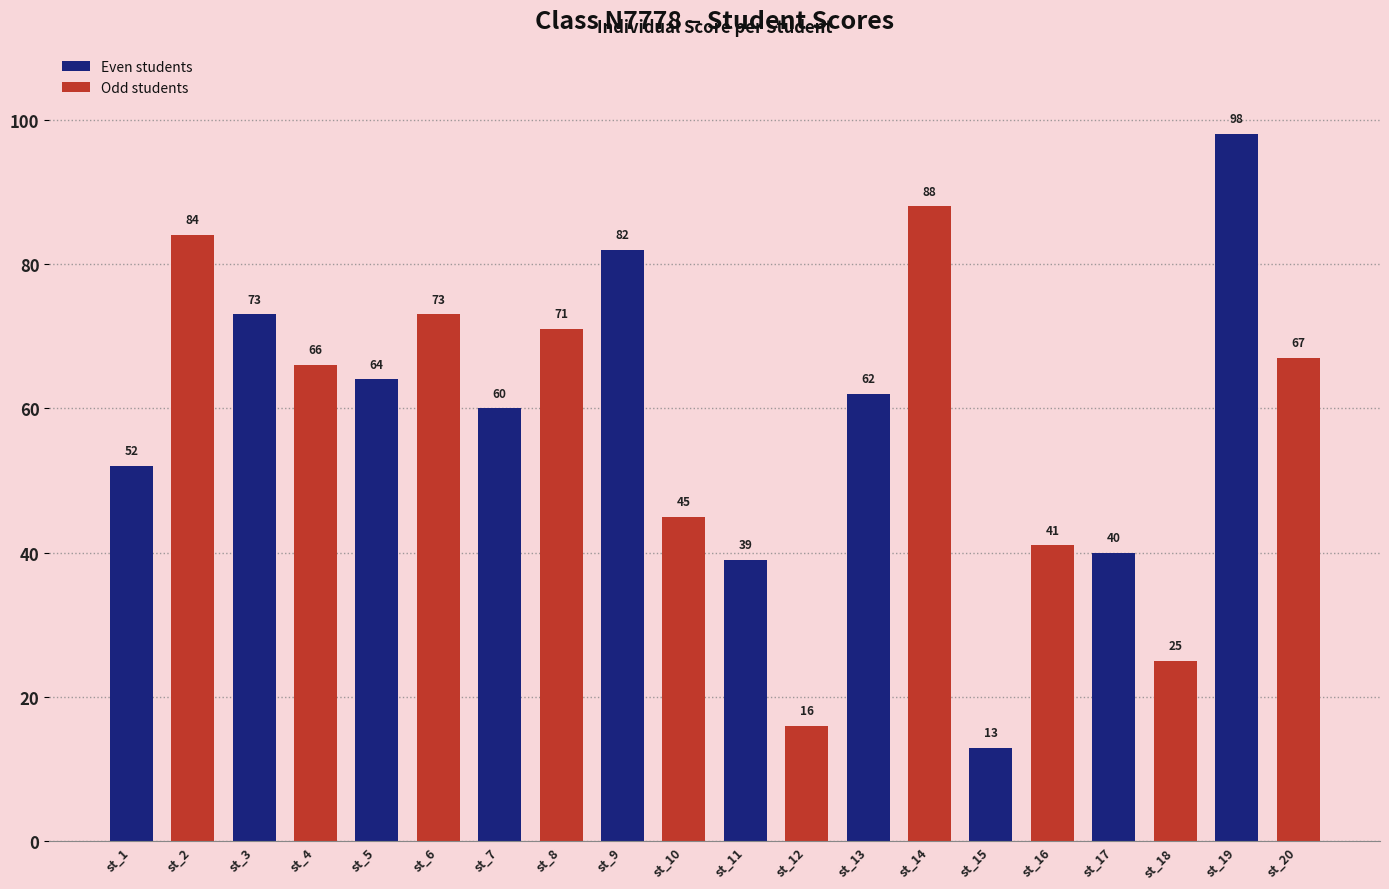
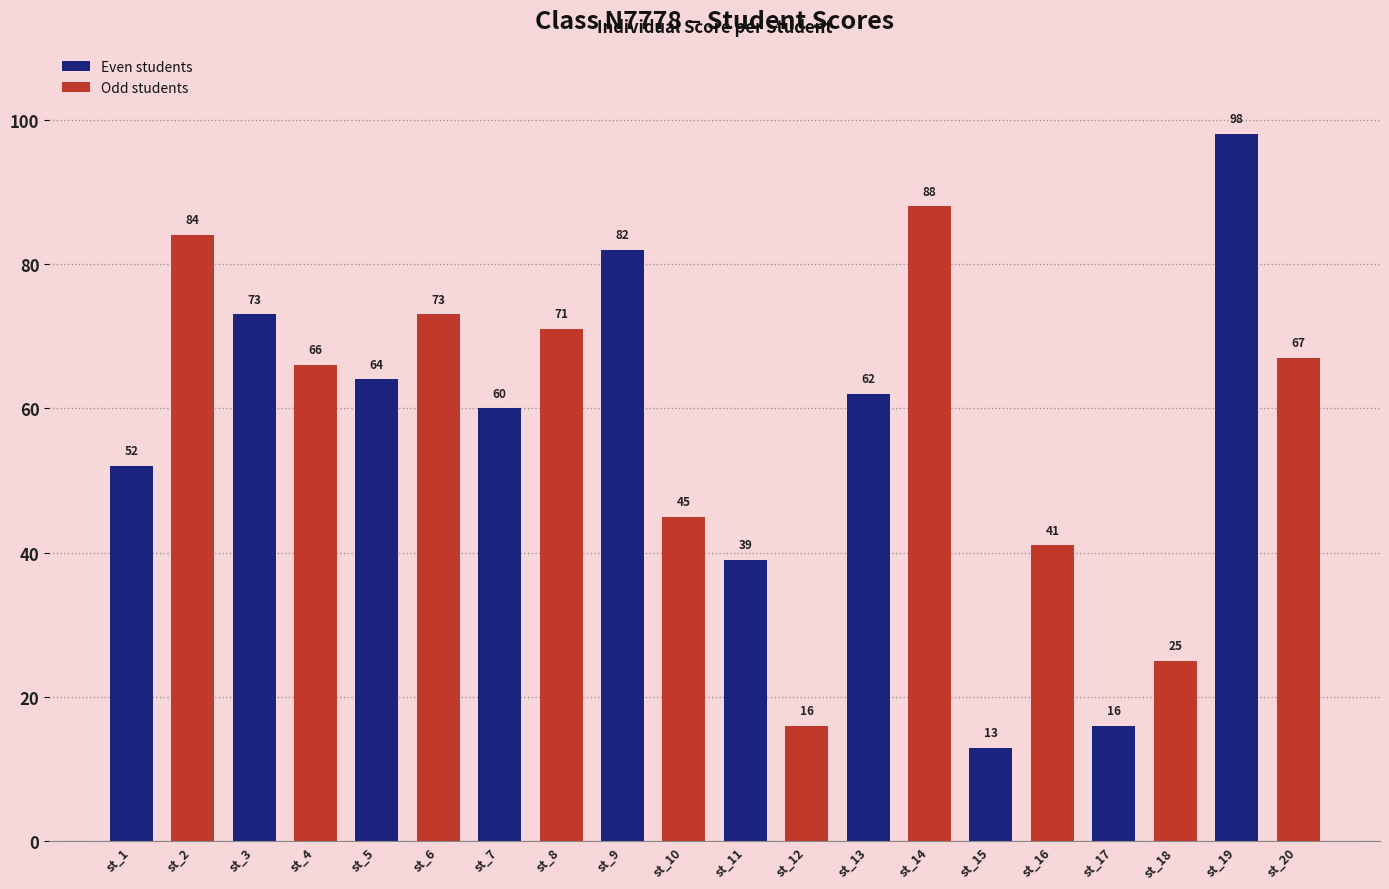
  {
    "st_1": 52,
    "st_2": 84,
    "st_3": 73,
    "st_4": 66,
    "st_5": 64,
    "st_6": 73,
    "st_7": 60,
    "st_8": 71,
    "st_9": 82,
    "st_10": 45,
    "st_11": 39,
    "st_12": 16,
    "st_13": 62,
    "st_14": 88,
    "st_15": 13,
    "st_16": 41,
-   "st_17": 40,
+   "st_17": 16,
    "st_18": 25,
    "st_19": 98,
    "st_20": 67
  }
